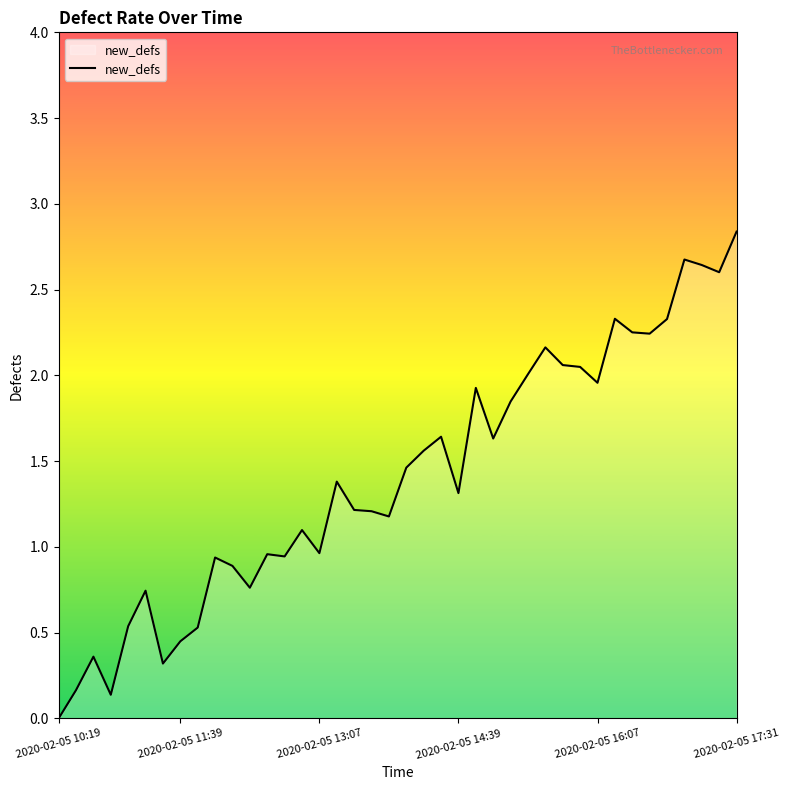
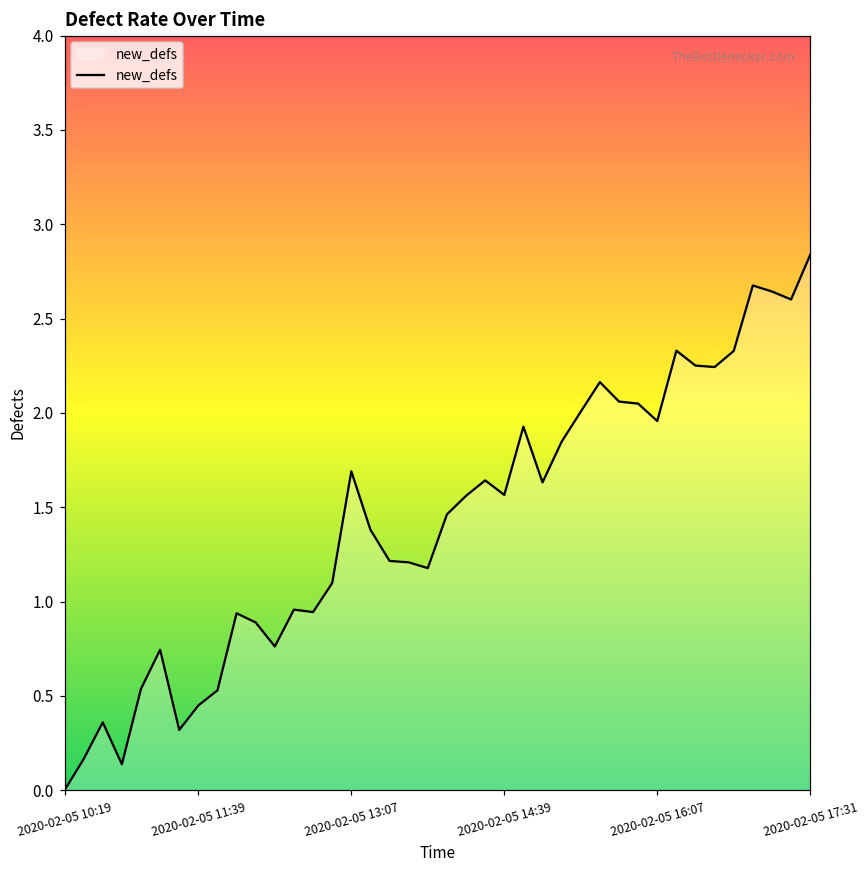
  {
    "2020-02-05 10:19": 0.00,
    "2020-02-05 11:39": 0.45,
-   "2020-02-05 13:07": 0.96,
-   "2020-02-05 14:39": 1.31,
+   "2020-02-05 13:07": 1.69,
+   "2020-02-05 14:39": 1.57,
    "2020-02-05 16:07": 1.96,
    "2020-02-05 17:31": 2.84
  }
